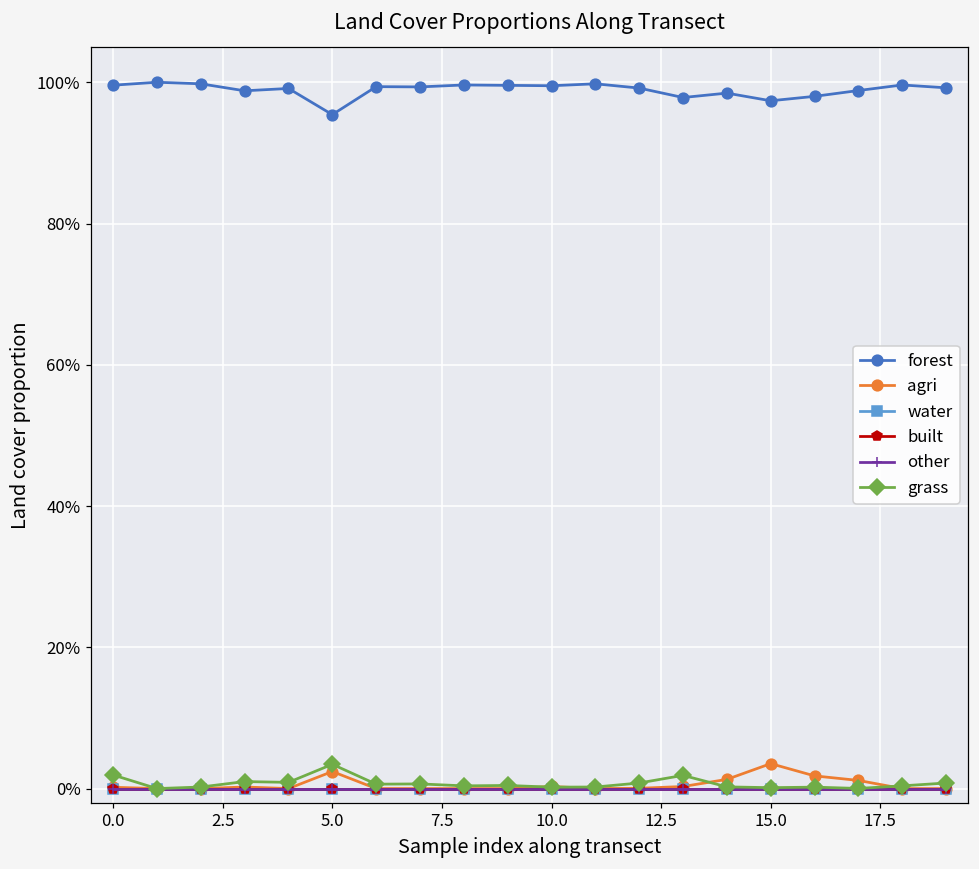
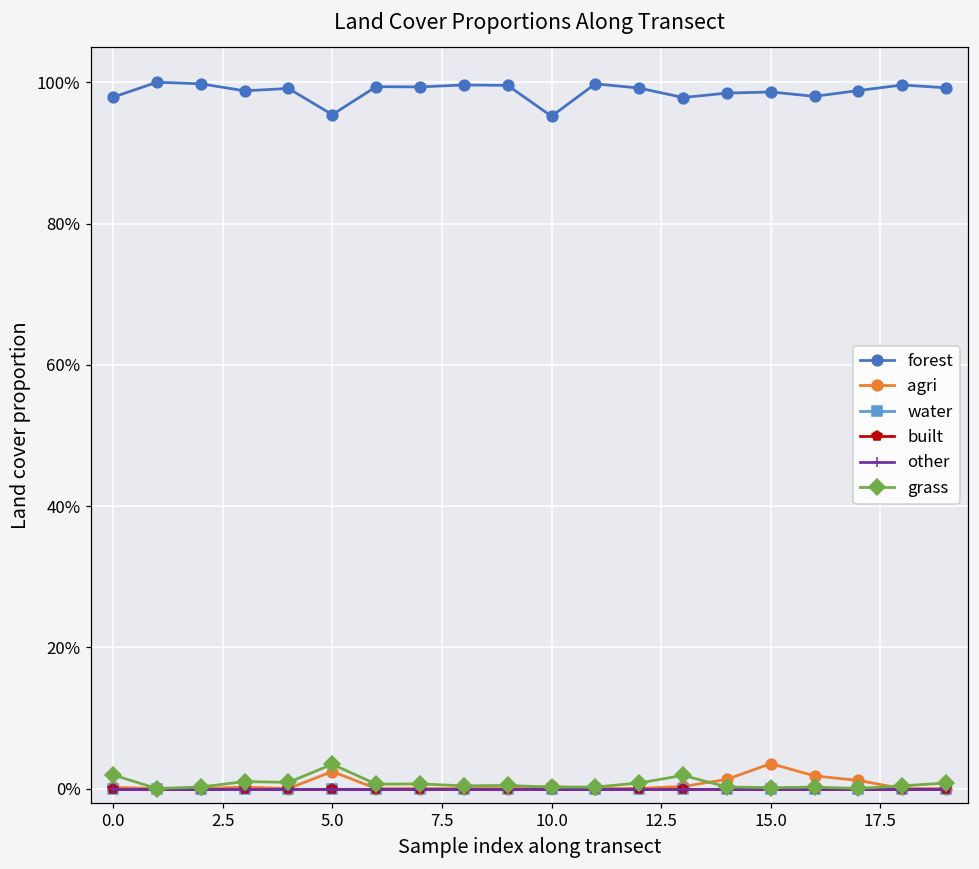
  {
    "forest": {
-     "0.0": "100%",
+     "0.0": "98%",
      "5.0": "95%",
-     "10.0": "100%",
-     "15.0": "97%"
+     "10.0": "95%",
+     "15.0": "99%"
    },
    "agri": {
      "5.0": "2%",
      "15.0": "4%"
    },
    "other": {
      "5.0": "0%"
    },
    "grass": {
      "0.0": "2%",
      "5.0": "3%"
    }
  }
